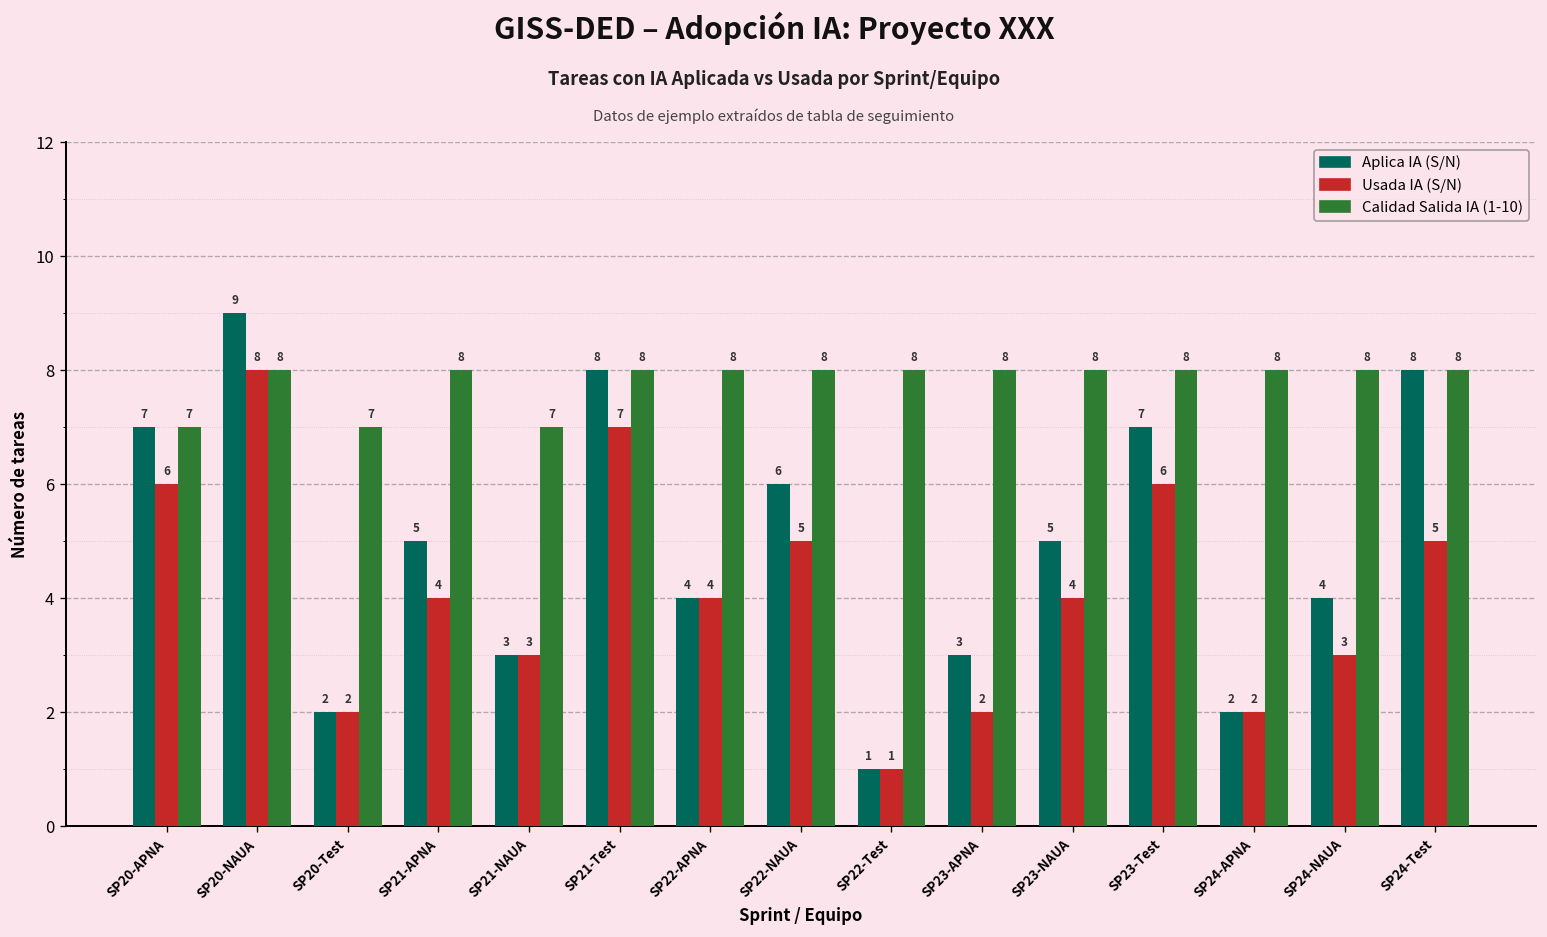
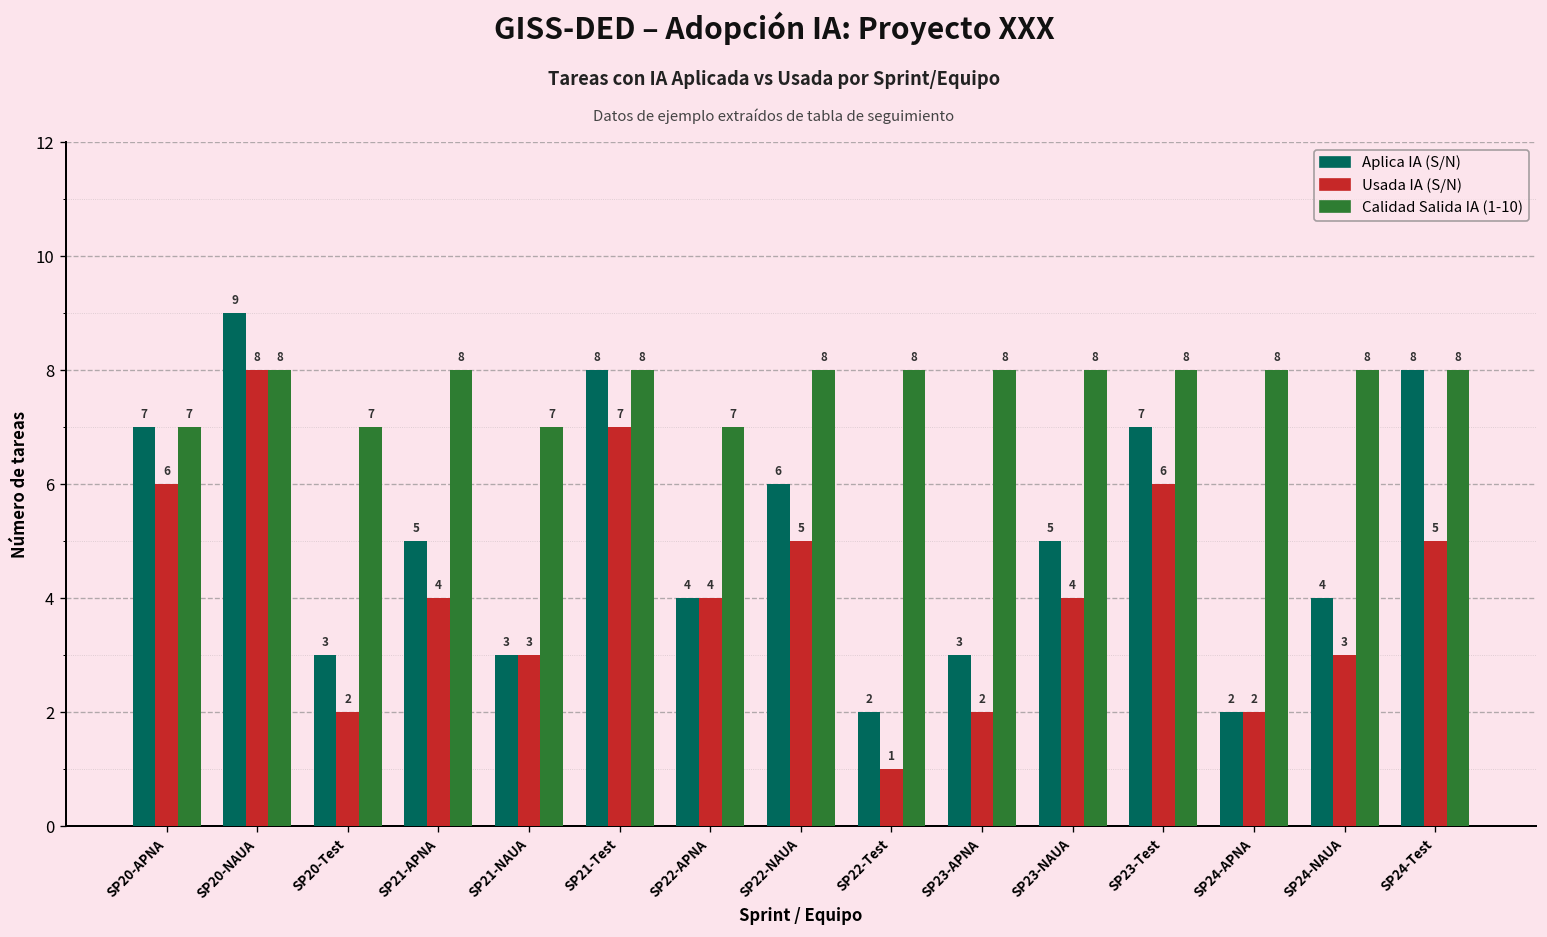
  {
    "Aplica IA (S/N)": {
      "SP20-APNA": 7,
      "SP20-NAUA": 9,
-     "SP20-Test": 2,
+     "SP20-Test": 3,
      "SP21-APNA": 5,
      "SP21-NAUA": 3,
      "SP21-Test": 8,
      "SP22-APNA": 4,
      "SP22-NAUA": 6,
-     "SP22-Test": 1,
+     "SP22-Test": 2,
      "SP23-APNA": 3,
      "SP23-NAUA": 5,
      "SP23-Test": 7,
      "SP24-APNA": 2,
      "SP24-NAUA": 4,
      "SP24-Test": 8
    },
    "Usada IA (S/N)": {
      "SP20-APNA": 6,
      "SP20-NAUA": 8,
      "SP20-Test": 2,
      "SP21-APNA": 4,
      "SP21-NAUA": 3,
      "SP21-Test": 7,
      "SP22-APNA": 4,
      "SP22-NAUA": 5,
      "SP22-Test": 1,
      "SP23-APNA": 2,
      "SP23-NAUA": 4,
      "SP23-Test": 6,
      "SP24-APNA": 2,
      "SP24-NAUA": 3,
      "SP24-Test": 5
    },
    "Calidad Salida IA (1-10)": {
      "SP20-APNA": 7,
      "SP20-NAUA": 8,
      "SP20-Test": 7,
      "SP21-APNA": 8,
      "SP21-NAUA": 7,
      "SP21-Test": 8,
-     "SP22-APNA": 8,
+     "SP22-APNA": 7,
      "SP22-NAUA": 8,
      "SP22-Test": 8,
      "SP23-APNA": 8,
      "SP23-NAUA": 8,
      "SP23-Test": 8,
      "SP24-APNA": 8,
      "SP24-NAUA": 8,
      "SP24-Test": 8
    }
  }
